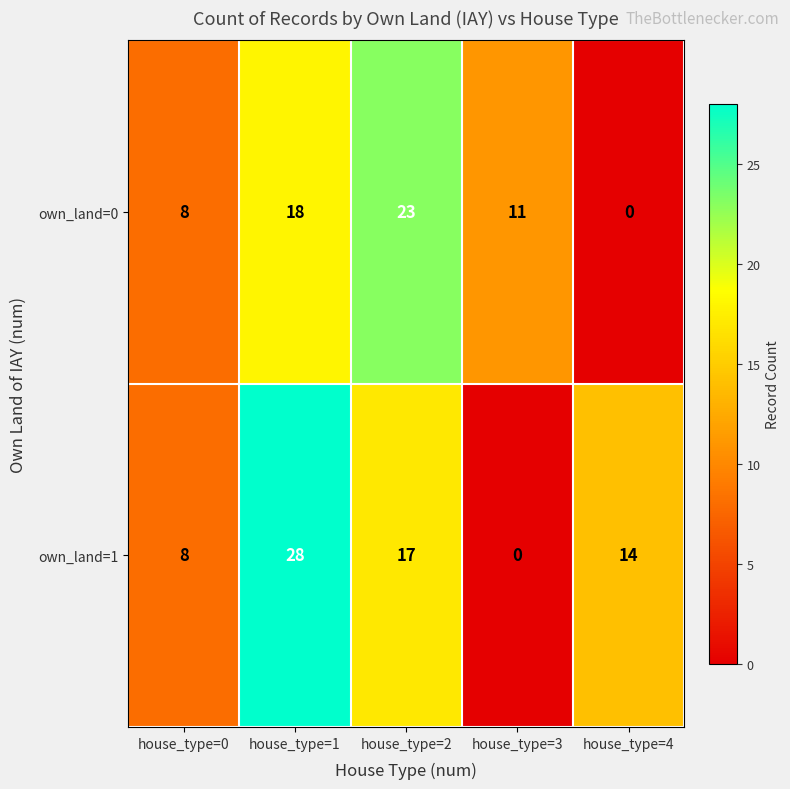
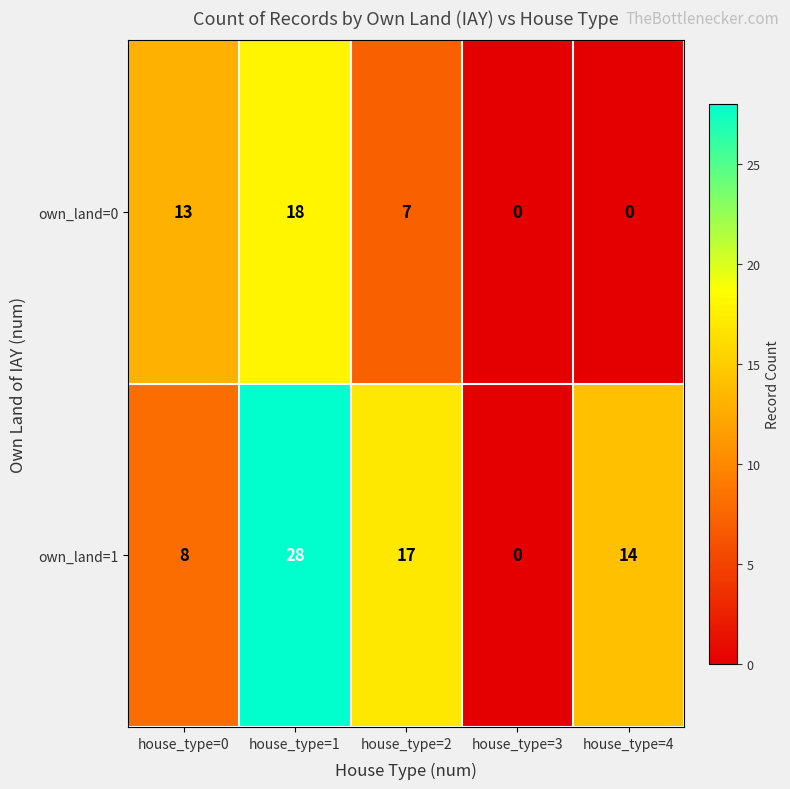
  {
    "own_land=0": {
-     "house_type=0": 8,
+     "house_type=0": 13,
      "house_type=1": 18,
-     "house_type=2": 23,
-     "house_type=3": 11,
+     "house_type=2": 7,
+     "house_type=3": 0,
      "house_type=4": 0
    },
    "own_land=1": {
      "house_type=0": 8,
      "house_type=1": 28,
      "house_type=2": 17,
      "house_type=3": 0,
      "house_type=4": 14
    }
  }
